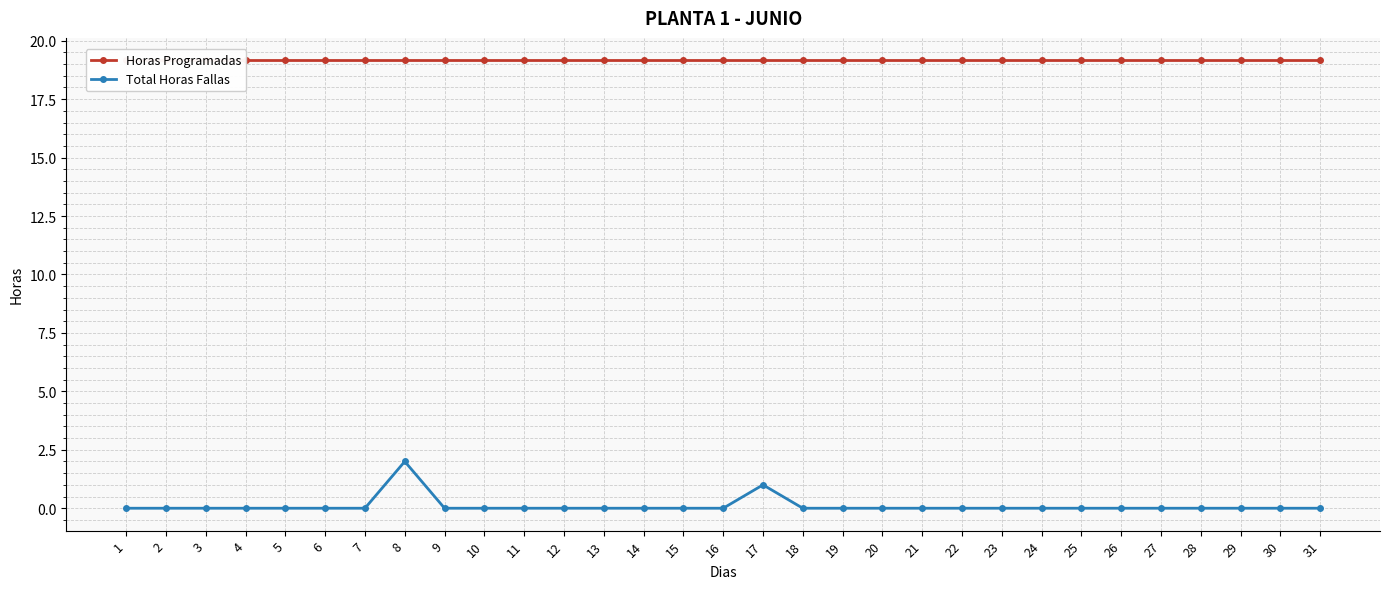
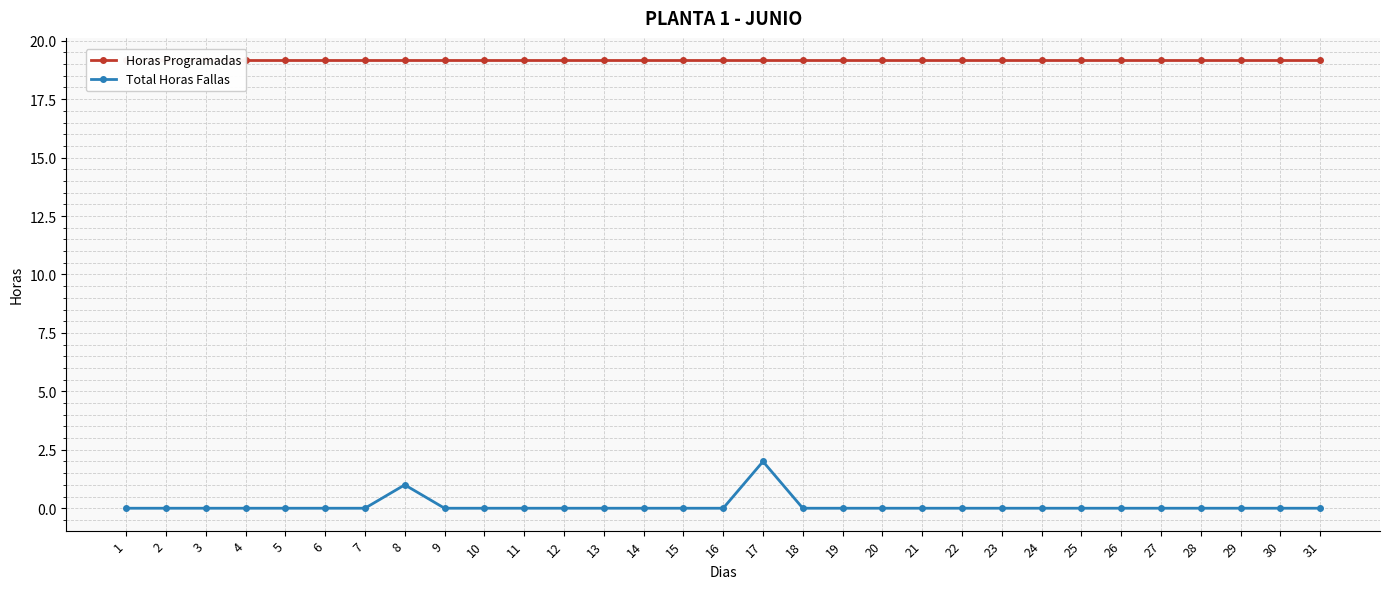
  {
    "Horas Programadas": {
      "5": 19.2,
      "6": 19.2,
      "7": 19.2,
      "8": 19.2,
      "9": 19.2,
      "10": 19.2,
      "11": 19.2,
      "12": 19.2,
      "13": 19.2,
      "14": 19.2,
      "15": 19.2,
      "16": 19.2,
      "17": 19.2,
      "18": 19.2,
      "19": 19.2,
      "20": 19.2,
      "21": 19.2,
      "22": 19.2,
      "23": 19.2,
      "24": 19.2,
      "25": 19.2,
      "26": 19.2,
      "27": 19.2,
      "28": 19.2,
      "29": 19.2,
      "30": 19.2,
      "31": 19.2
    },
    "Total Horas Fallas": {
      "1": 0,
      "2": 0,
      "3": 0,
      "4": 0,
      "5": 0,
      "6": 0,
      "7": 0,
-     "8": 2,
+     "8": 1,
      "9": 0,
      "10": 0,
      "11": 0,
      "12": 0,
      "13": 0,
      "14": 0,
      "15": 0,
      "16": 0,
-     "17": 1,
+     "17": 2,
      "18": 0,
      "19": 0,
      "20": 0,
      "21": 0,
      "22": 0,
      "23": 0,
      "24": 0,
      "25": 0,
      "26": 0,
      "27": 0,
      "28": 0,
      "29": 0,
      "30": 0,
      "31": 0
    }
  }
